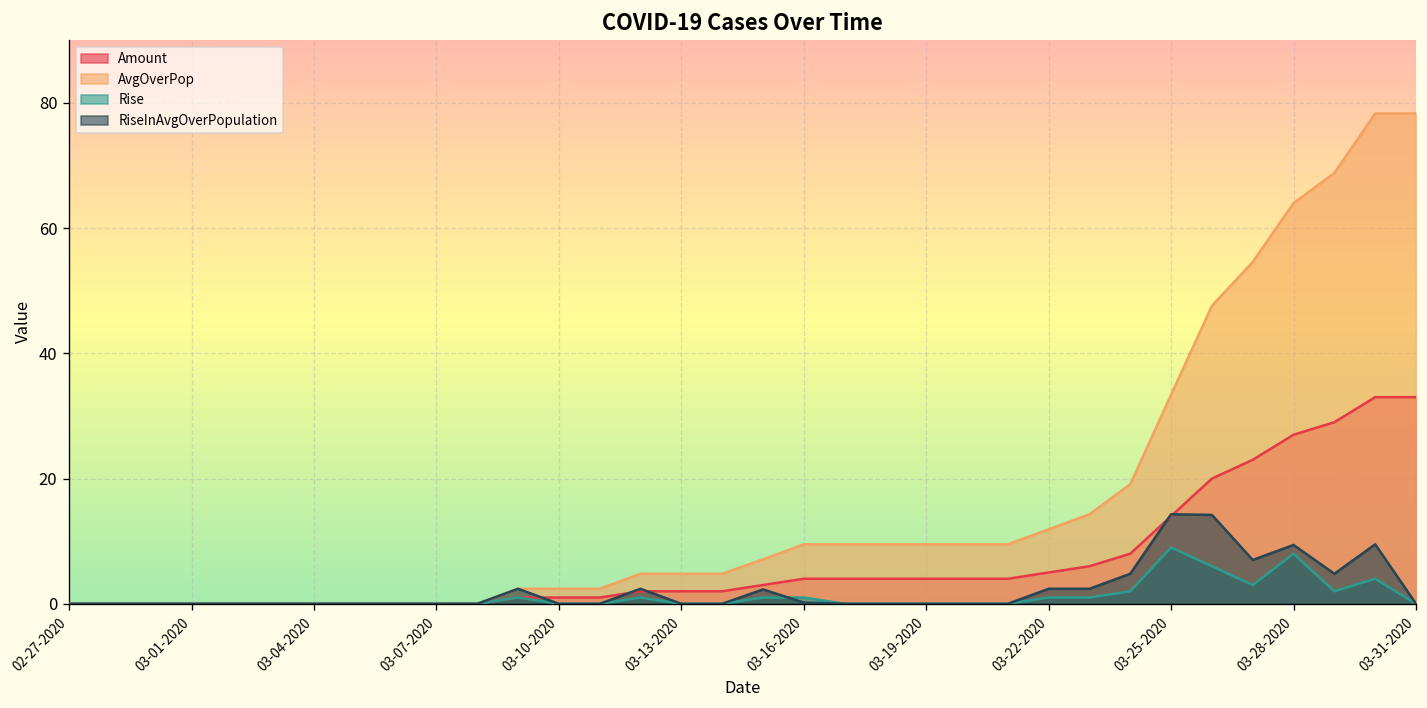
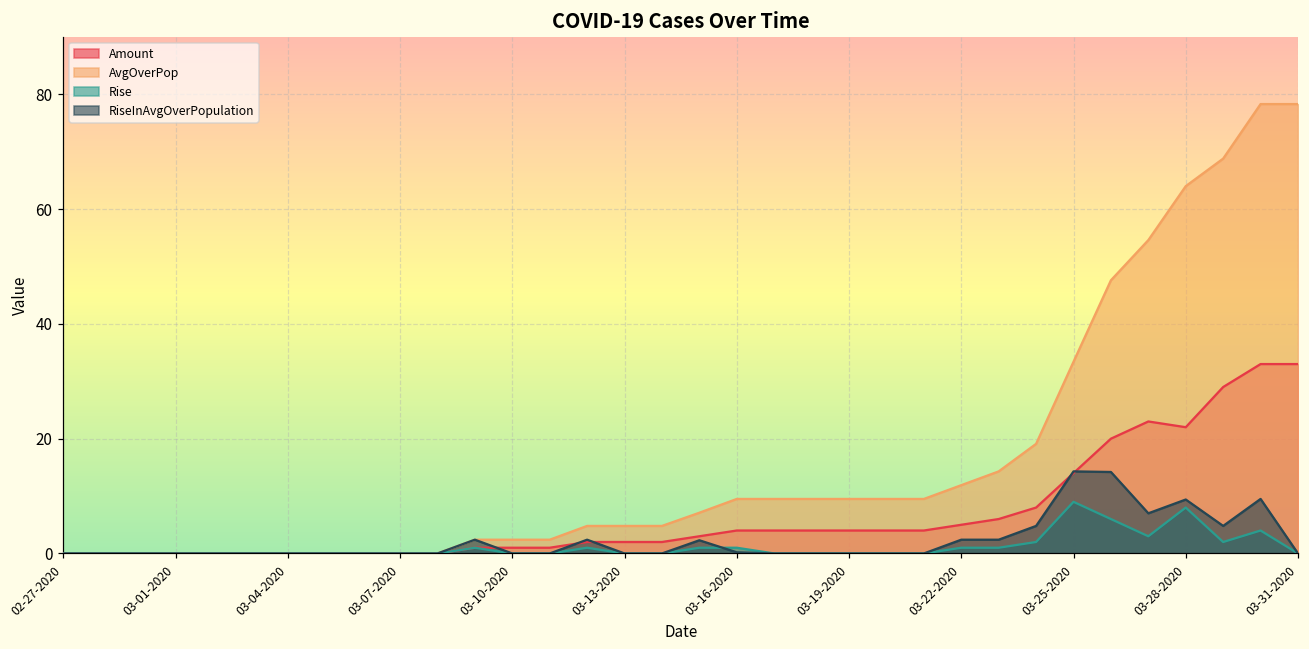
  {
    "Amount": {
      "03-10-2020": 1,
      "03-13-2020": 2,
      "03-16-2020": 4,
      "03-19-2020": 4,
      "03-22-2020": 5,
-     "03-28-2020": 27,
+     "03-28-2020": 22,
      "03-31-2020": 33
    },
    "AvgOverPop": {
      "03-10-2020": 2,
      "03-13-2020": 5,
      "03-16-2020": 10,
      "03-19-2020": 10,
      "03-22-2020": 12,
      "03-25-2020": 33,
      "03-28-2020": 64,
      "03-31-2020": 78
    },
    "Rise": {
      "03-16-2020": 1,
      "03-22-2020": 1,
      "03-25-2020": 9,
      "03-28-2020": 8
    },
    "RiseInAvgOverPopulation": {
      "03-16-2020": 0,
      "03-22-2020": 2,
      "03-28-2020": 9
    }
  }
